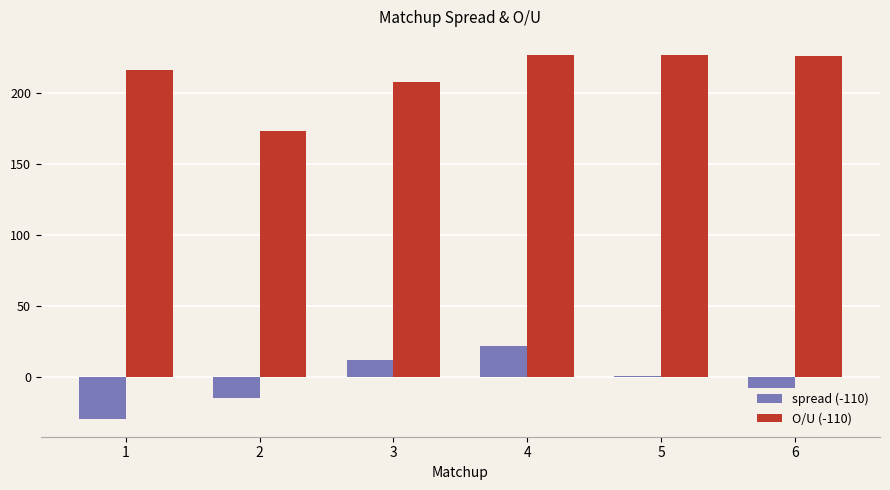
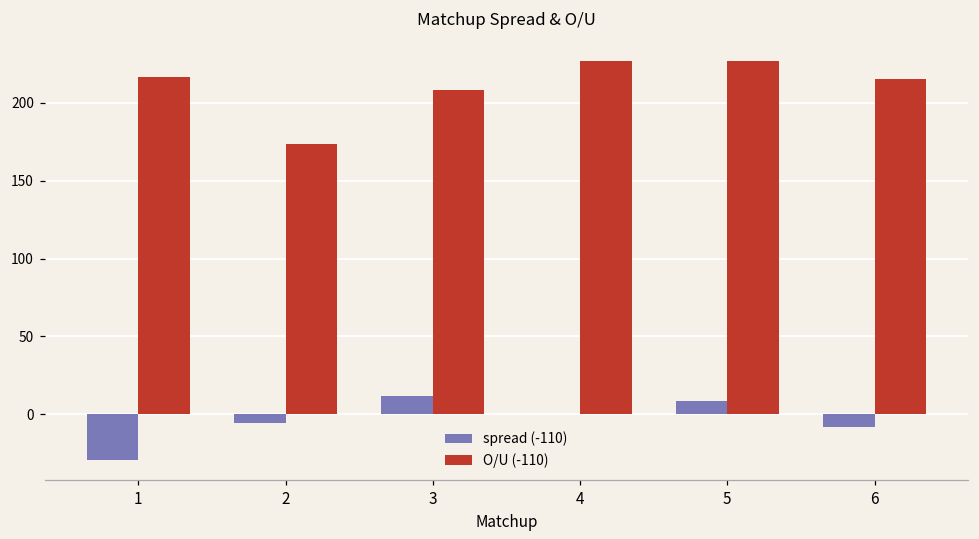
  {
    "spread (-110)": {
      "1": -30,
-     "2": -15,
+     "2": -6,
      "3": 12,
-     "4": 21,
-     "5": 0,
+     "4": 0,
+     "5": 8,
      "6": -8
    },
    "O/U (-110)": {
      "1": 217,
      "2": 173,
      "3": 208,
      "4": 227,
      "5": 227,
-     "6": 226
+     "6": 215
    }
  }
